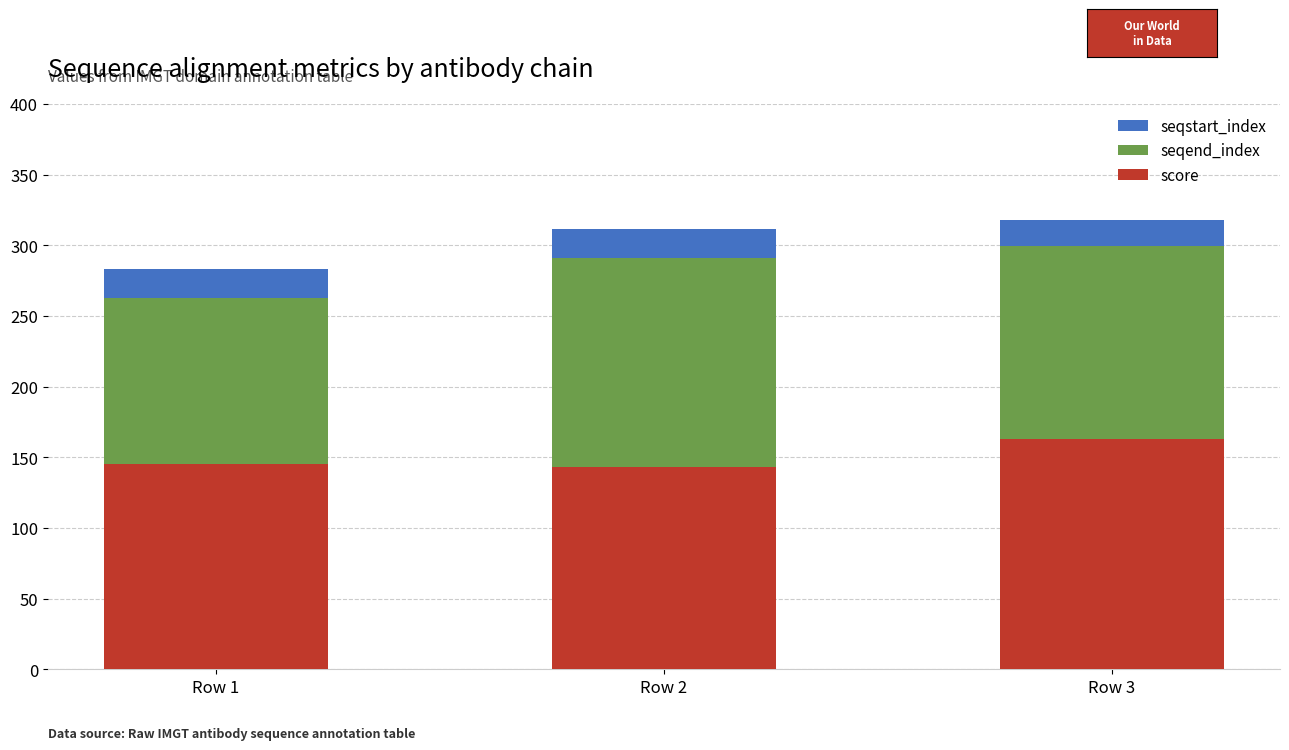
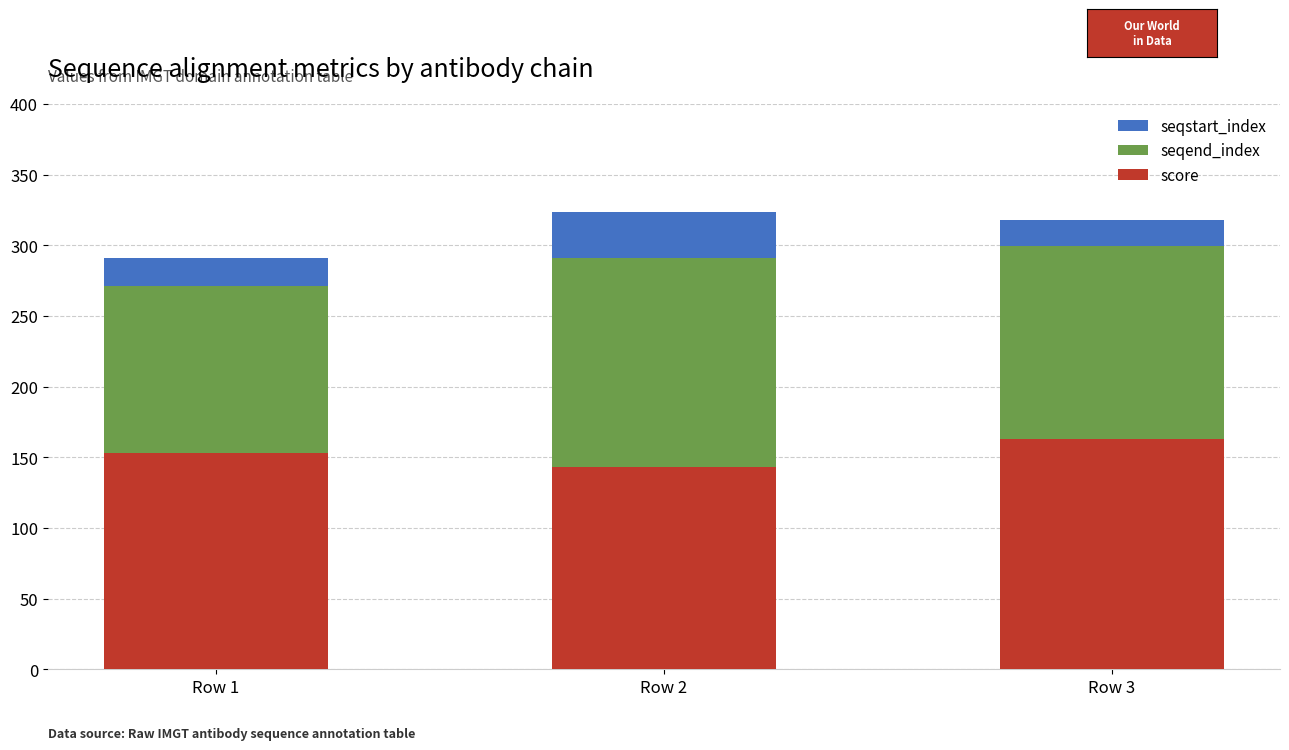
  {
    "score": {
-     "Row 1": 145,
+     "Row 1": 153,
      "Row 2": 143,
      "Row 3": 163
    },
    "seqend_index": {
      "Row 1": 118,
      "Row 2": 148,
      "Row 3": 136
    },
    "seqstart_index": {
      "Row 1": 20,
-     "Row 2": 20,
+     "Row 2": 32,
      "Row 3": 19
    }
  }
